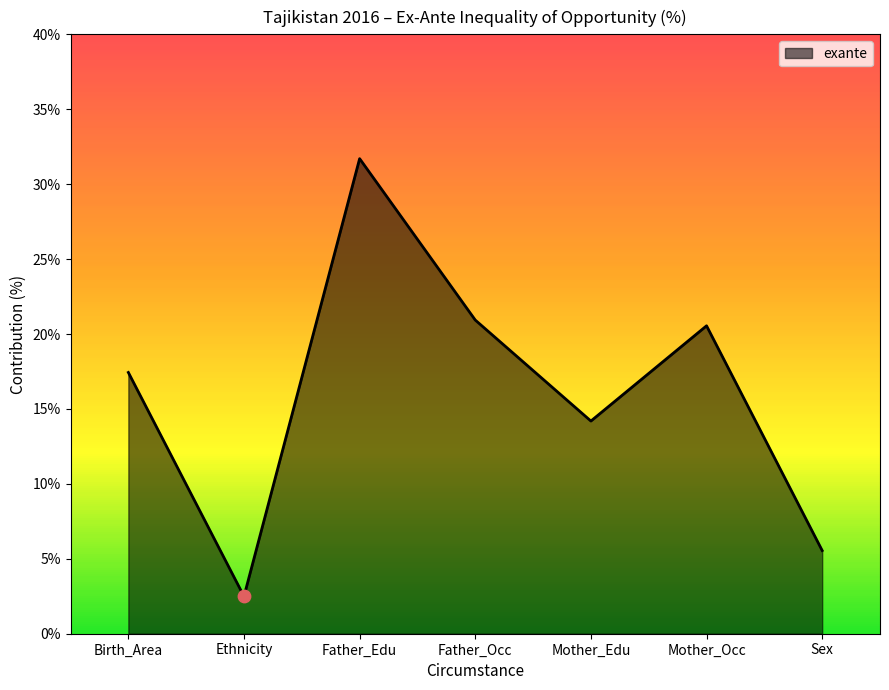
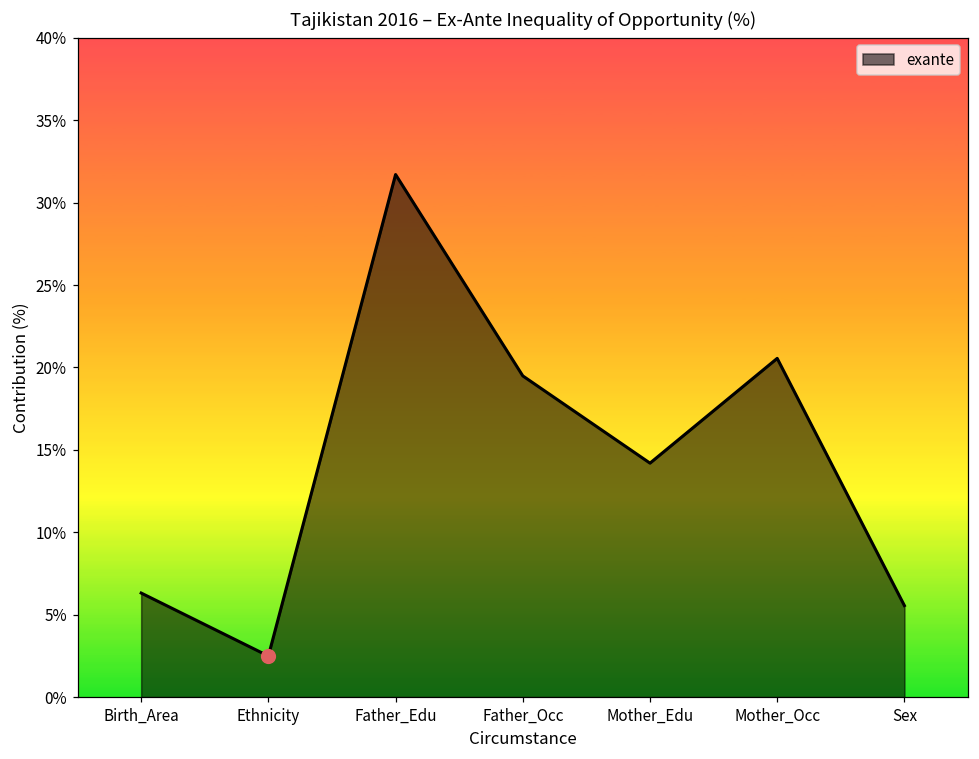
  {
    "exante": {
-     "Birth_Area": "17.4%",
+     "Birth_Area": "6.3%",
      "Father_Edu": "31.7%",
-     "Father_Occ": "20.9%",
+     "Father_Occ": "19.5%",
      "Mother_Edu": "14.2%",
      "Mother_Occ": "20.5%",
      "Sex": "5.6%"
    }
  }
